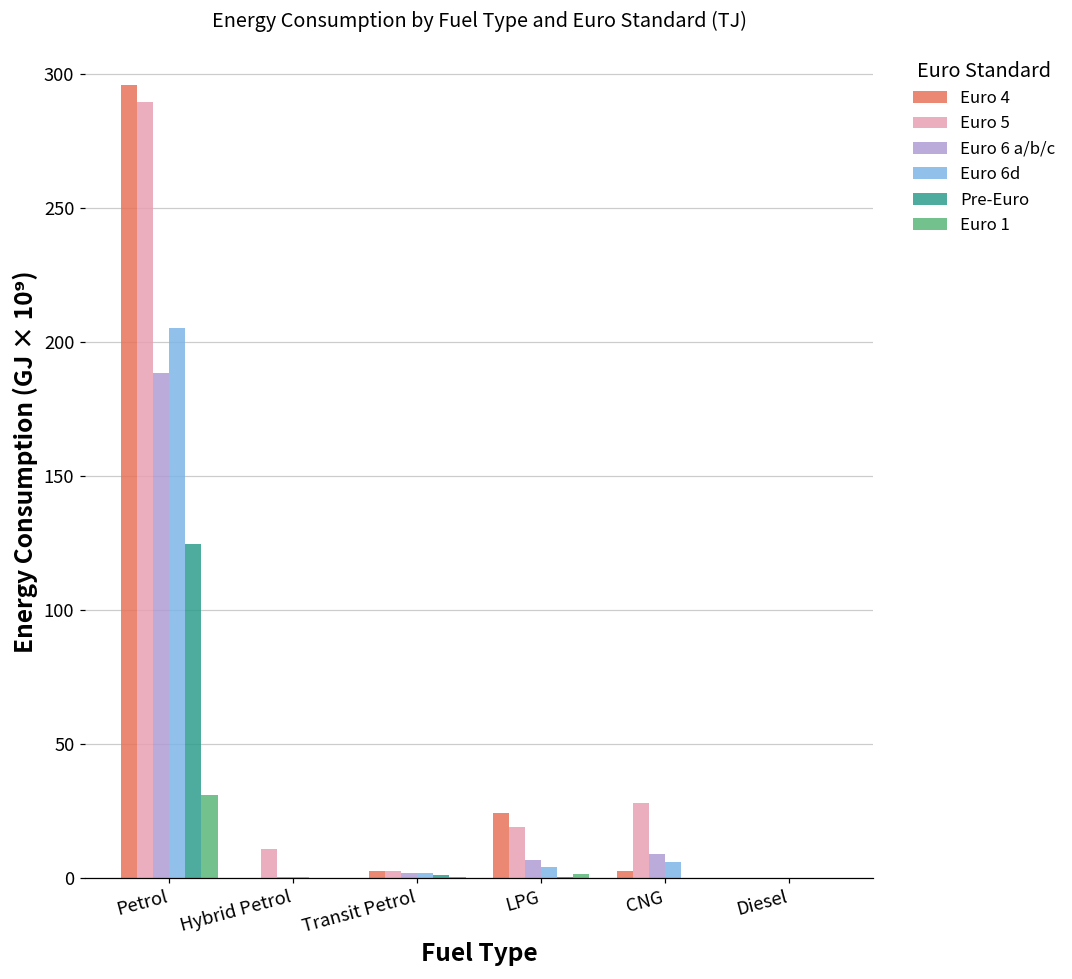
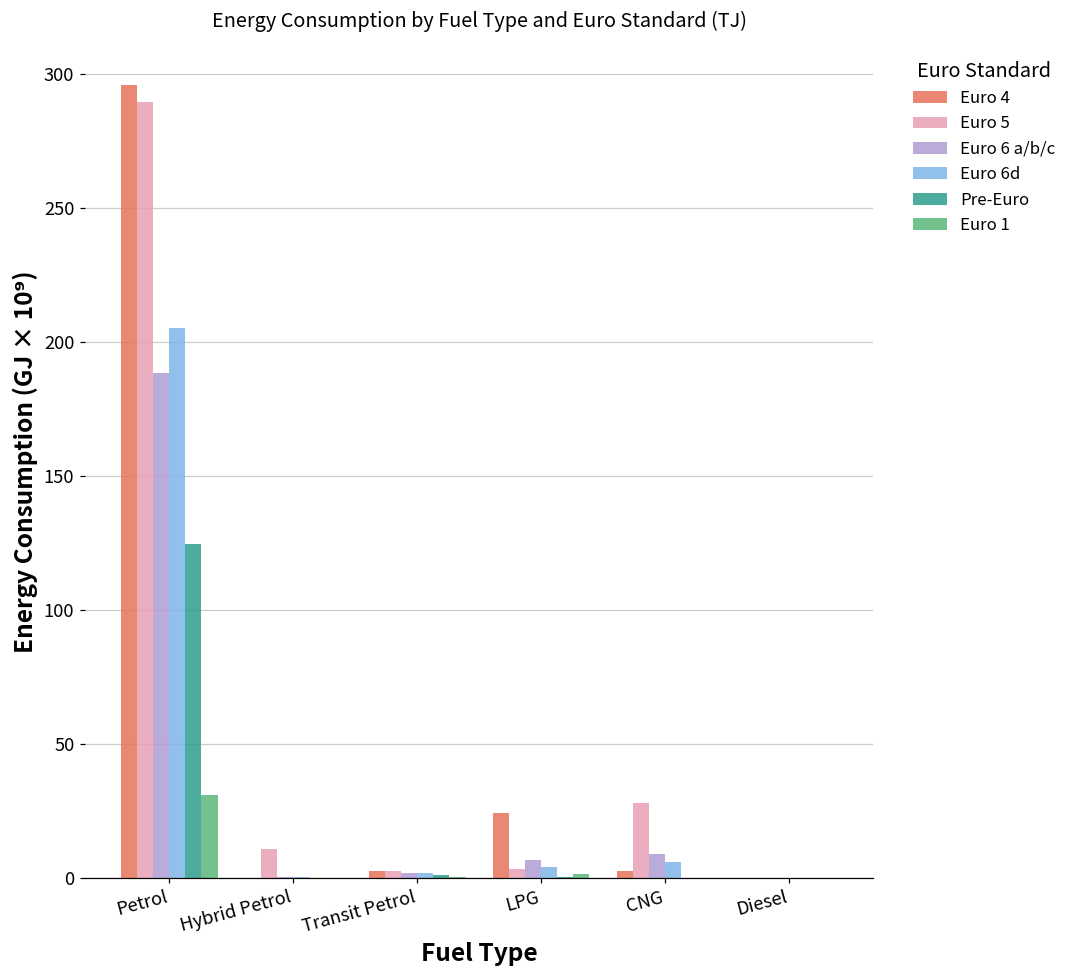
  {
    "Euro 4": {
      "Petrol": 296,
      "Transit Petrol": 3,
      "LPG": 24,
      "CNG": 3
    },
    "Euro 5": {
      "Petrol": 290,
      "Hybrid Petrol": 11,
      "Transit Petrol": 2,
-     "LPG": 19,
+     "LPG": 3,
      "CNG": 28
    }
  }
